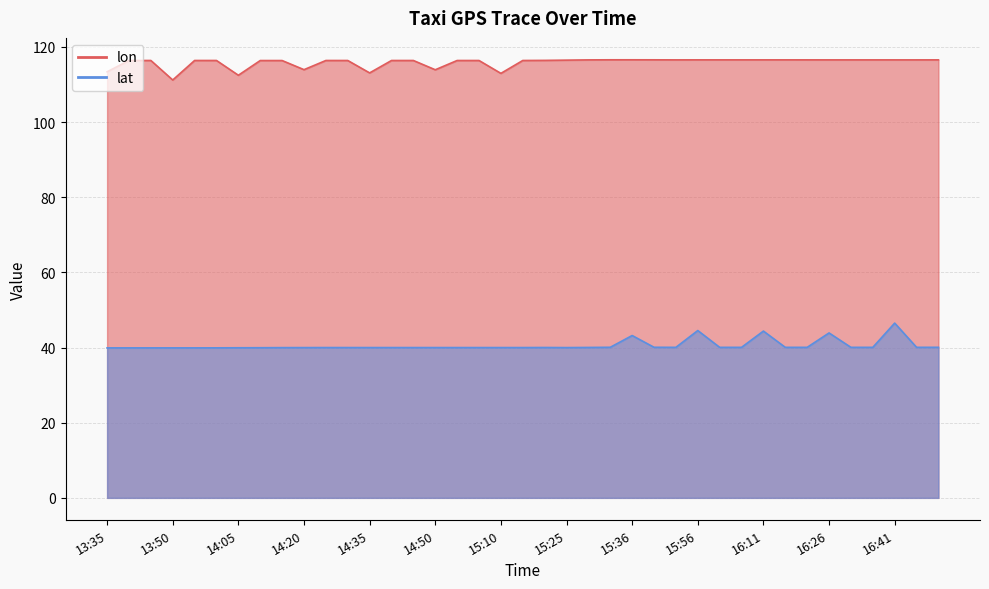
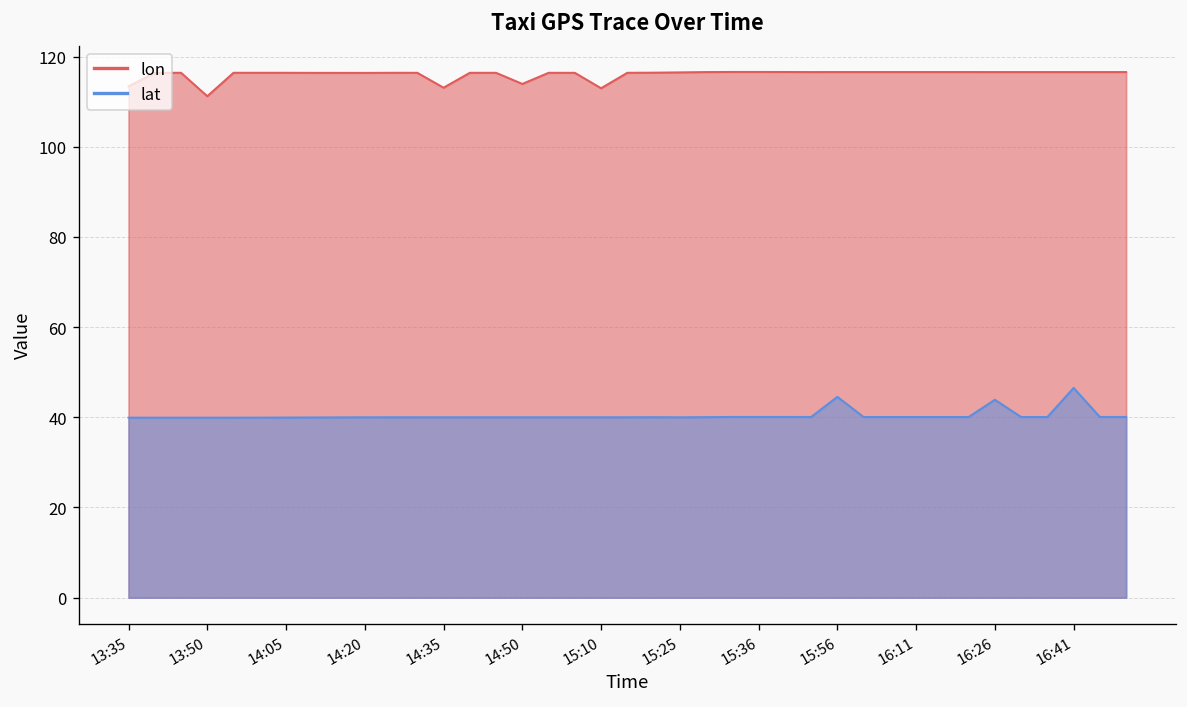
  {
    "lon": {
      "13:50": 111,
-     "14:05": 112,
-     "14:20": 114,
+     "14:05": 116,
+     "14:20": 116,
      "14:35": 113,
      "14:50": 114,
      "15:10": 113,
      "15:25": 116,
      "15:36": 117,
      "15:56": 117,
      "16:11": 117,
      "16:26": 117,
      "16:41": 117
    },
    "lat": {
      "13:35": 40,
      "13:50": 40,
      "14:05": 40,
      "14:20": 40,
      "14:35": 40,
      "14:50": 40,
      "15:10": 40,
      "15:25": 40,
-     "15:36": 43,
+     "15:36": 40,
      "15:56": 45,
-     "16:11": 44,
+     "16:11": 40,
      "16:26": 44,
      "16:41": 47
    }
  }
